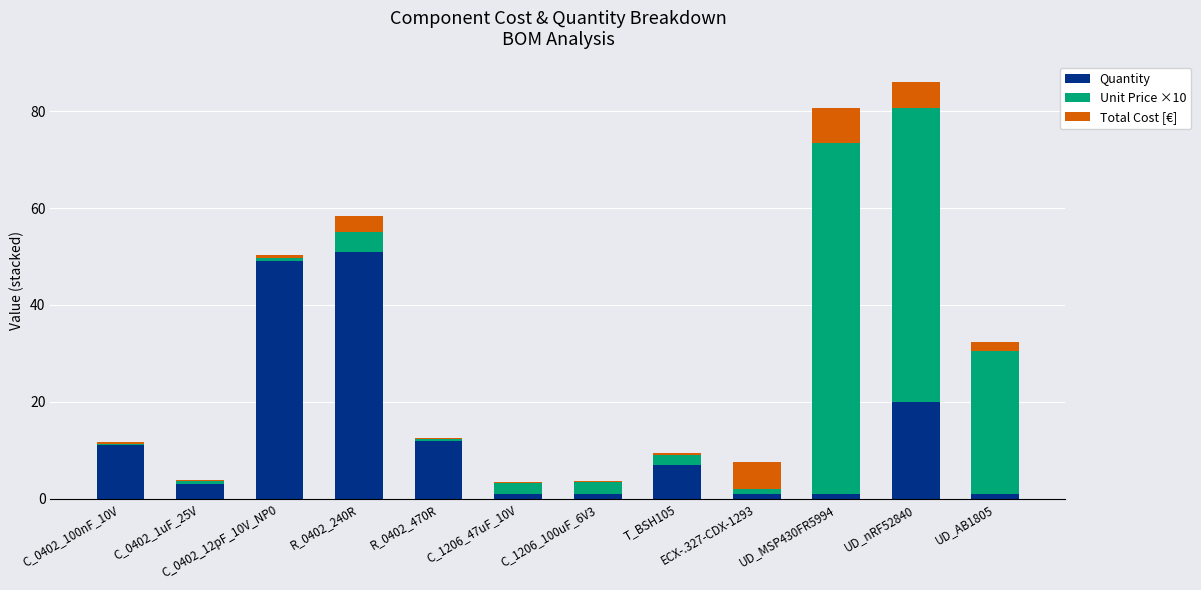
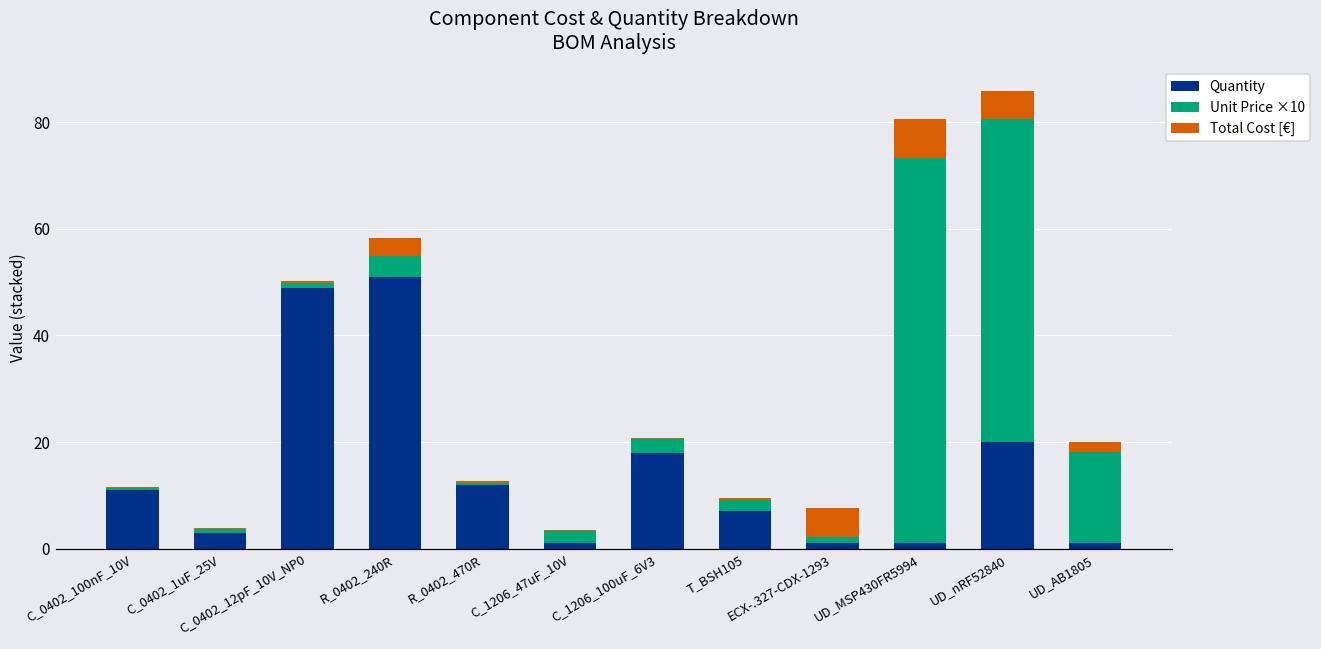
  {
    "Quantity": {
      "C_0402_100nF_10V": 11,
      "C_0402_1uF_25V": 3,
      "C_0402_12pF_10V_NP0": 49,
      "R_0402_240R": 51,
      "R_0402_470R": 12,
      "C_1206_47uF_10V": 1,
-     "C_1206_100uF_6V3": 1,
+     "C_1206_100uF_6V3": 18,
      "T_BSH105": 7,
      "ECX-.327-CDX-1293": 1,
      "UD_MSP430FR5994": 1,
      "UD_nRF52840": 20,
      "UD_AB1805": 1
    },
    "Unit Price ×10": {
      "C_0402_1uF_25V": 1,
      "C_0402_12pF_10V_NP0": 1,
      "R_0402_240R": 4,
      "C_1206_47uF_10V": 2,
      "C_1206_100uF_6V3": 3,
      "T_BSH105": 2,
      "ECX-.327-CDX-1293": 1,
      "UD_MSP430FR5994": 72,
      "UD_nRF52840": 61,
-     "UD_AB1805": 30
+     "UD_AB1805": 17
    },
    "Total Cost [€]": {
      "R_0402_240R": 3,
      "ECX-.327-CDX-1293": 5,
      "UD_MSP430FR5994": 7,
      "UD_nRF52840": 5,
      "UD_AB1805": 2
    }
  }
